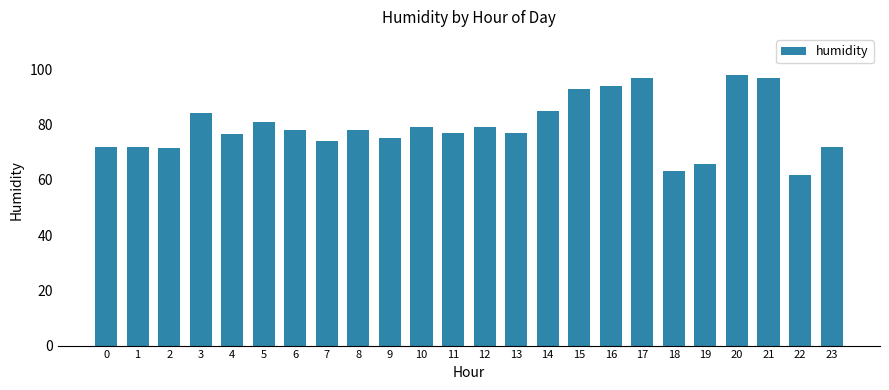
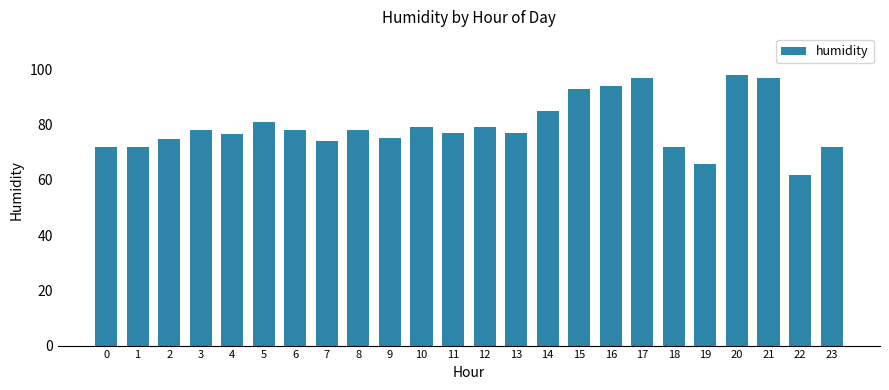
  {
    "0": 72,
    "1": 72,
-   "2": 72,
-   "3": 84,
+   "2": 75,
+   "3": 78,
    "4": 76,
    "5": 81,
    "6": 78,
    "7": 74,
    "8": 78,
    "9": 75,
    "10": 79,
    "11": 77,
    "12": 79,
    "13": 77,
    "14": 85,
    "15": 93,
    "16": 94,
    "17": 97,
-   "18": 63,
+   "18": 72,
    "19": 66,
    "20": 98,
    "21": 97,
    "22": 62,
    "23": 72
  }
